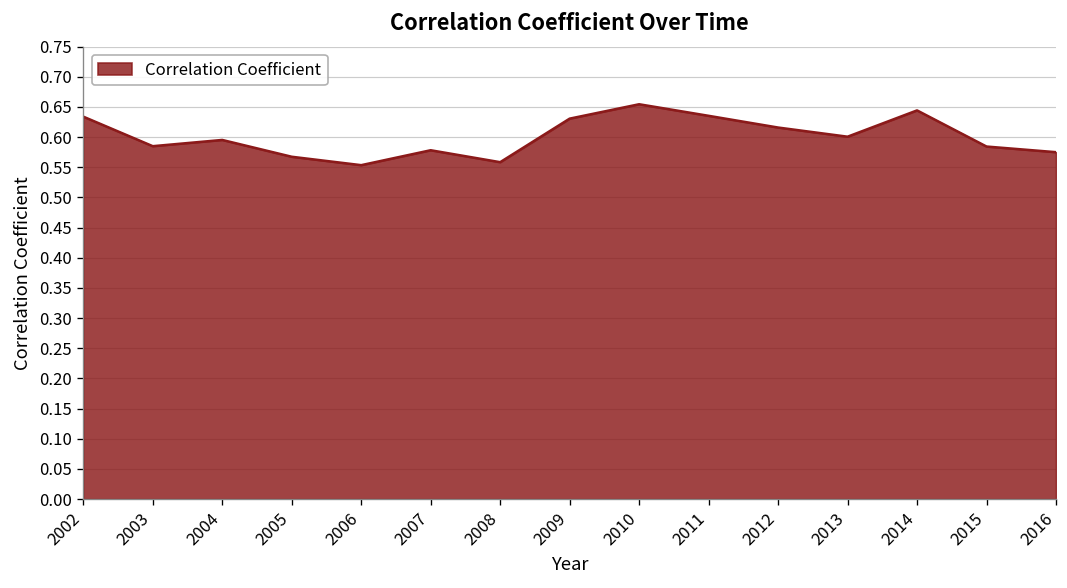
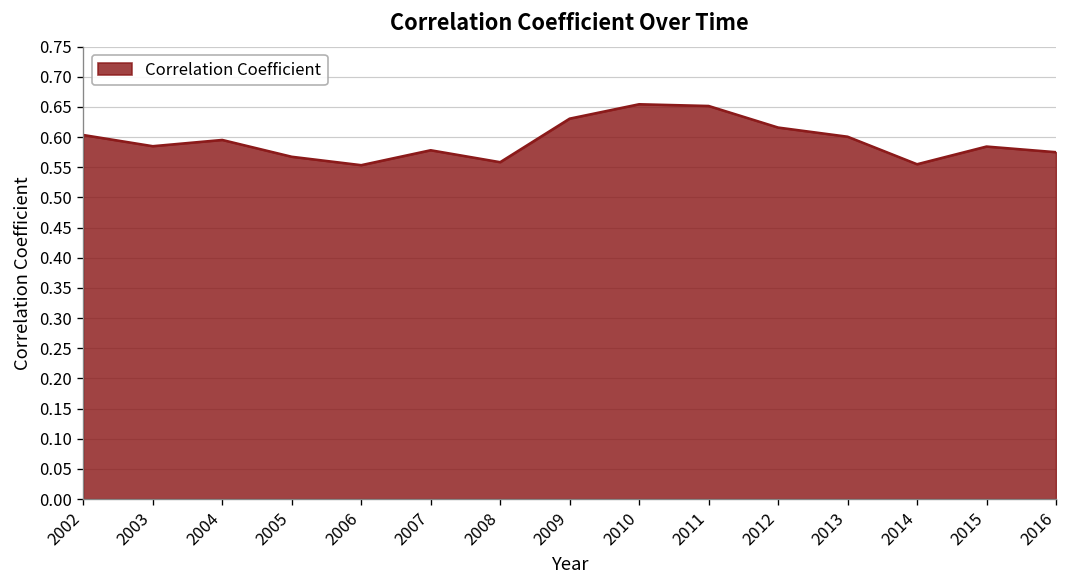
  {
-   "2002": 0.63,
+   "2002": 0.60,
    "2003": 0.59,
    "2004": 0.60,
    "2005": 0.57,
    "2006": 0.55,
    "2007": 0.58,
    "2008": 0.56,
    "2009": 0.63,
    "2010": 0.65,
-   "2011": 0.64,
+   "2011": 0.65,
    "2012": 0.62,
    "2013": 0.60,
-   "2014": 0.64,
+   "2014": 0.56,
    "2015": 0.58,
    "2016": 0.58
  }
